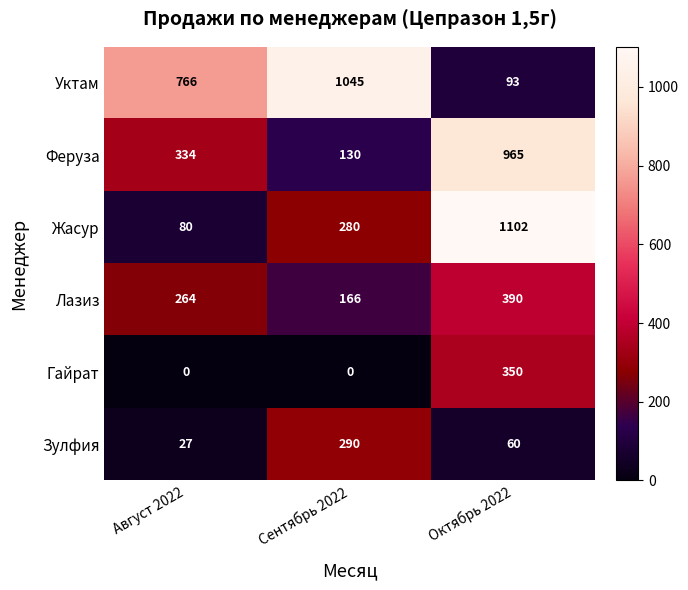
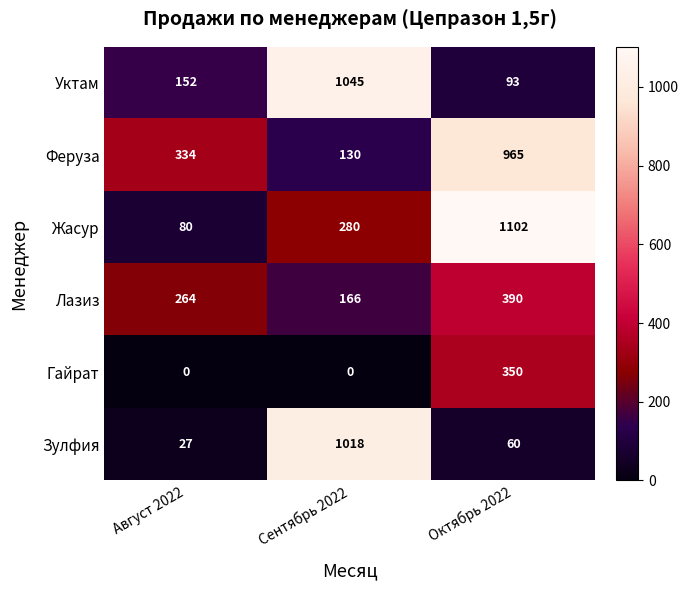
  {
    "Уктам": {
-     "Август 2022": 766,
+     "Август 2022": 152,
      "Сентябрь 2022": 1045,
      "Октябрь 2022": 93
    },
    "Феруза": {
      "Август 2022": 334,
      "Сентябрь 2022": 130,
      "Октябрь 2022": 965
    },
    "Жасур": {
      "Август 2022": 80,
      "Сентябрь 2022": 280,
      "Октябрь 2022": 1102
    },
    "Лазиз": {
      "Август 2022": 264,
      "Сентябрь 2022": 166,
      "Октябрь 2022": 390
    },
    "Гайрат": {
      "Август 2022": 0,
      "Сентябрь 2022": 0,
      "Октябрь 2022": 350
    },
    "Зулфия": {
      "Август 2022": 27,
-     "Сентябрь 2022": 290,
+     "Сентябрь 2022": 1018,
      "Октябрь 2022": 60
    }
  }
